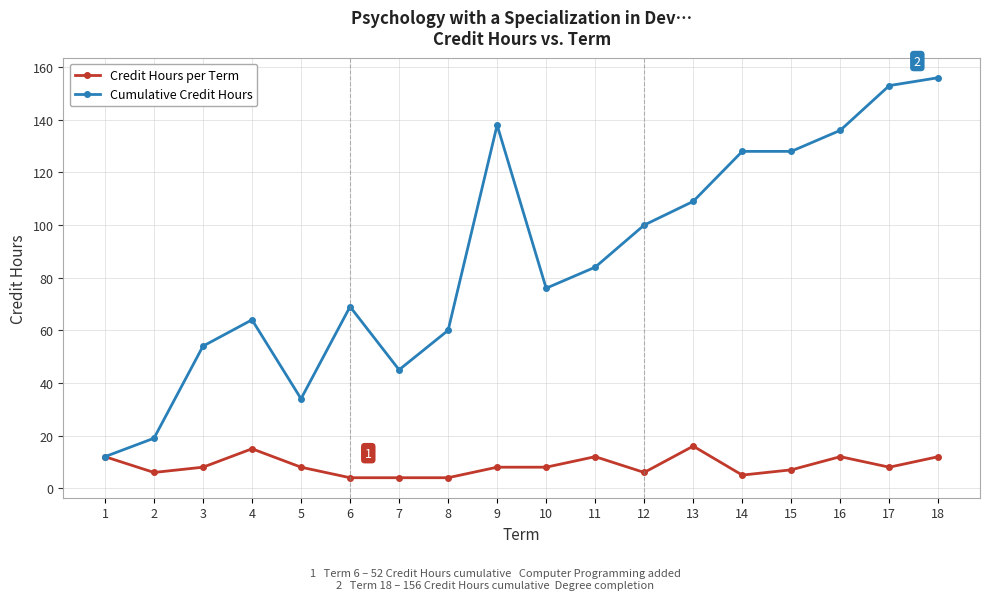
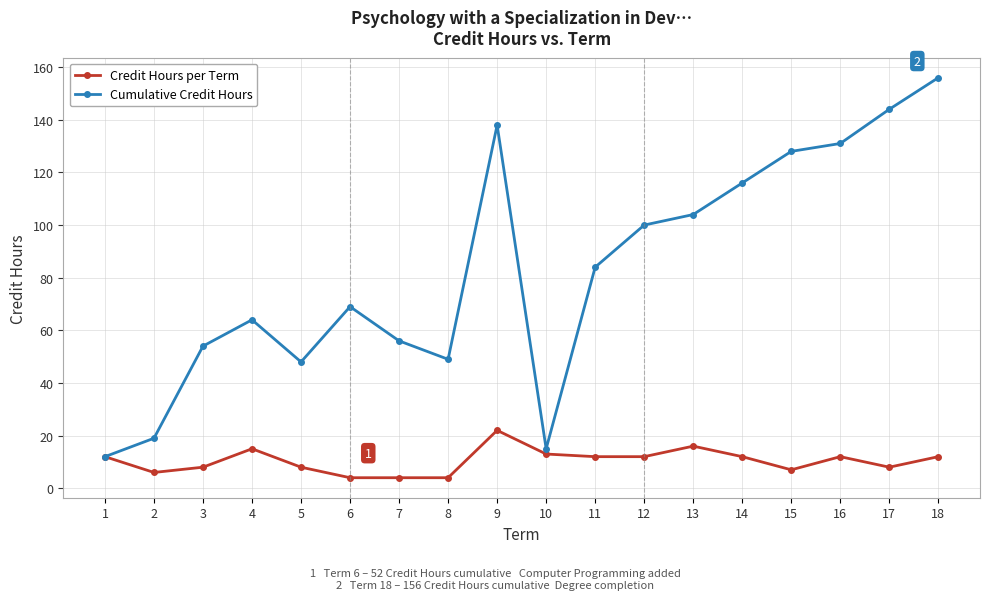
  {
    "Credit Hours per Term": {
      "2": 6,
      "3": 8,
      "4": 15,
      "5": 8,
      "7": 4,
      "8": 4,
-     "9": 8,
-     "10": 8,
+     "9": 22,
+     "10": 13,
      "11": 12,
-     "12": 6,
+     "12": 12,
      "13": 16,
-     "14": 5,
+     "14": 12,
      "15": 7,
      "16": 12,
      "17": 8,
      "18": 12
    },
    "Cumulative Credit Hours": {
      "2": 19,
      "3": 54,
      "4": 64,
-     "5": 34,
+     "5": 48,
      "6": 69,
-     "7": 45,
-     "8": 60,
+     "7": 56,
+     "8": 49,
      "9": 138,
-     "10": 76,
+     "10": 15,
      "11": 84,
      "12": 100,
-     "13": 109,
-     "14": 128,
+     "13": 104,
+     "14": 116,
      "15": 128,
-     "16": 136,
-     "17": 153
+     "16": 131,
+     "17": 144
    }
  }
